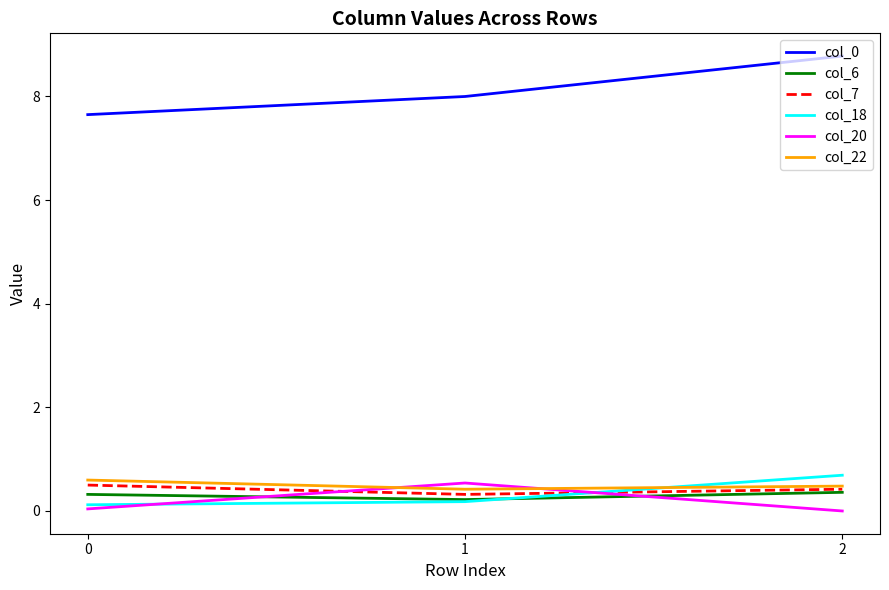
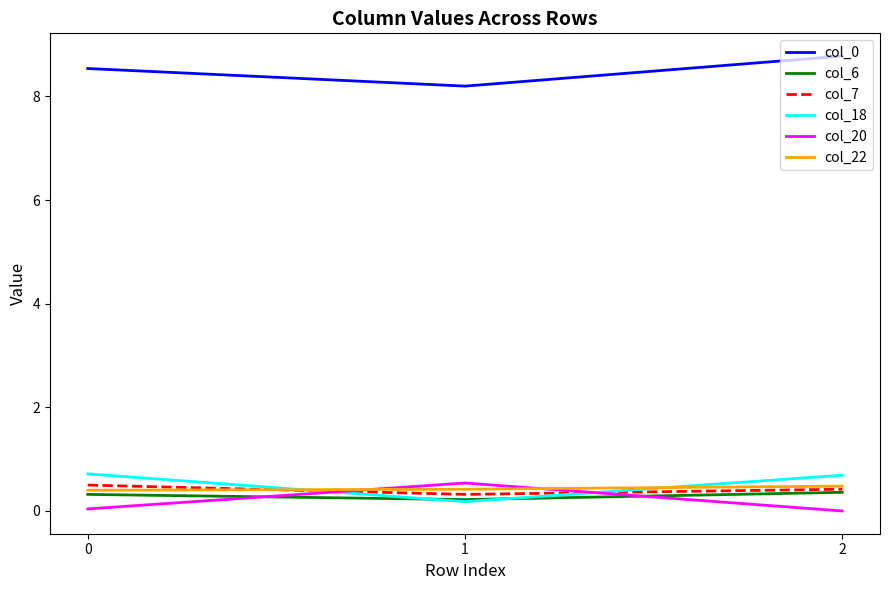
  {
    "col_0": {
-     "0": 7.7,
-     "1": 8.0
+     "0": 8.5,
+     "1": 8.2
    },
    "col_6": {
      "0": 0.3,
      "2": 0.4
    },
    "col_7": {
      "0": 0.5,
      "1": 0.3,
      "2": 0.4
    },
    "col_18": {
-     "0": 0.1,
+     "0": 0.7,
      "2": 0.7
    },
    "col_20": {
      "0": 0.0,
      "1": 0.5,
      "2": 0.0
    },
    "col_22": {
-     "0": 0.6,
+     "0": 0.4,
      "1": 0.4,
      "2": 0.5
    }
  }
